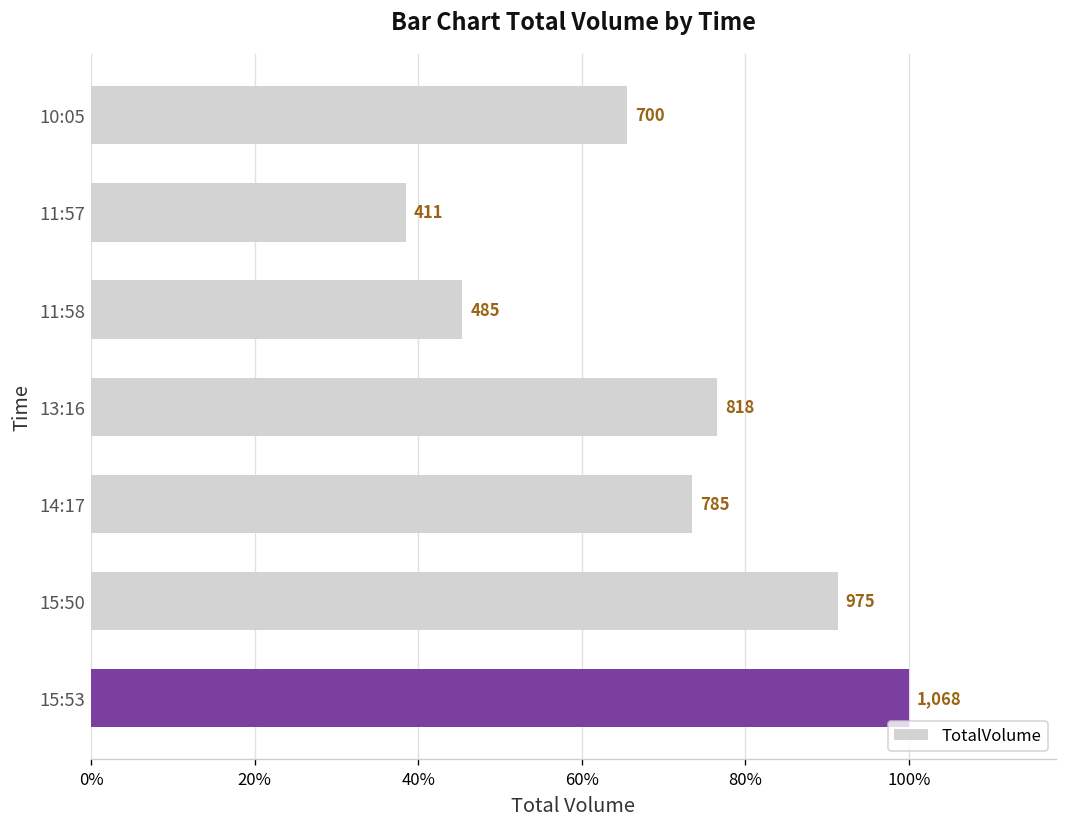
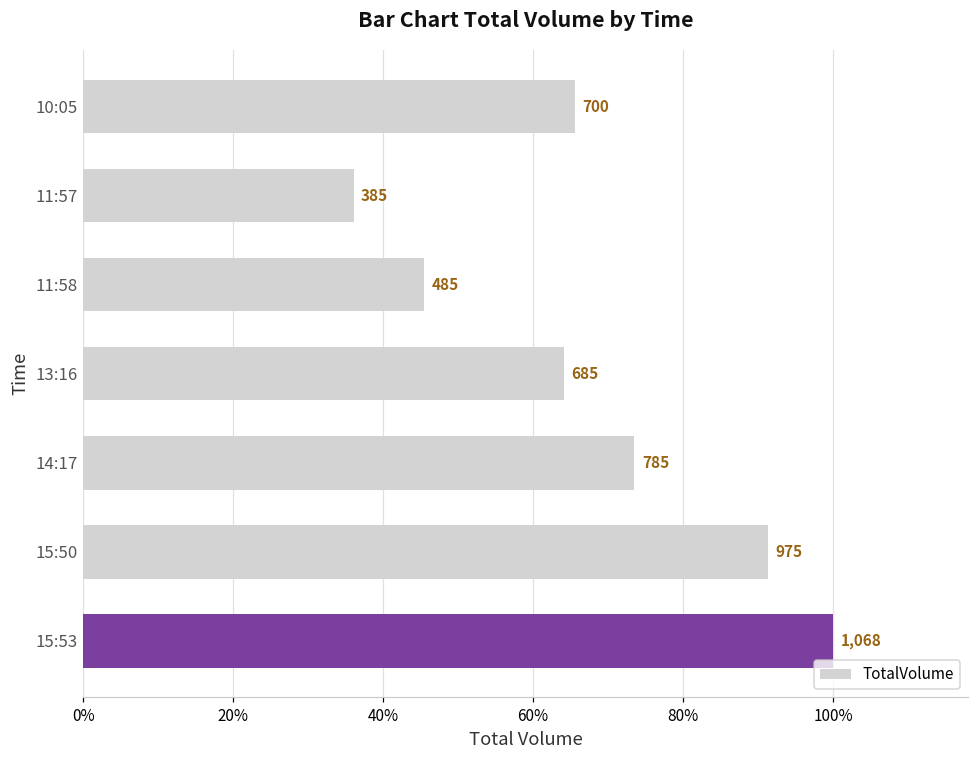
  {
    "10:05": "700",
-   "11:57": "411",
+   "11:57": "385",
    "11:58": "485",
-   "13:16": "818",
+   "13:16": "685",
    "14:17": "785",
    "15:50": "975",
    "15:53": "1,068"
  }
